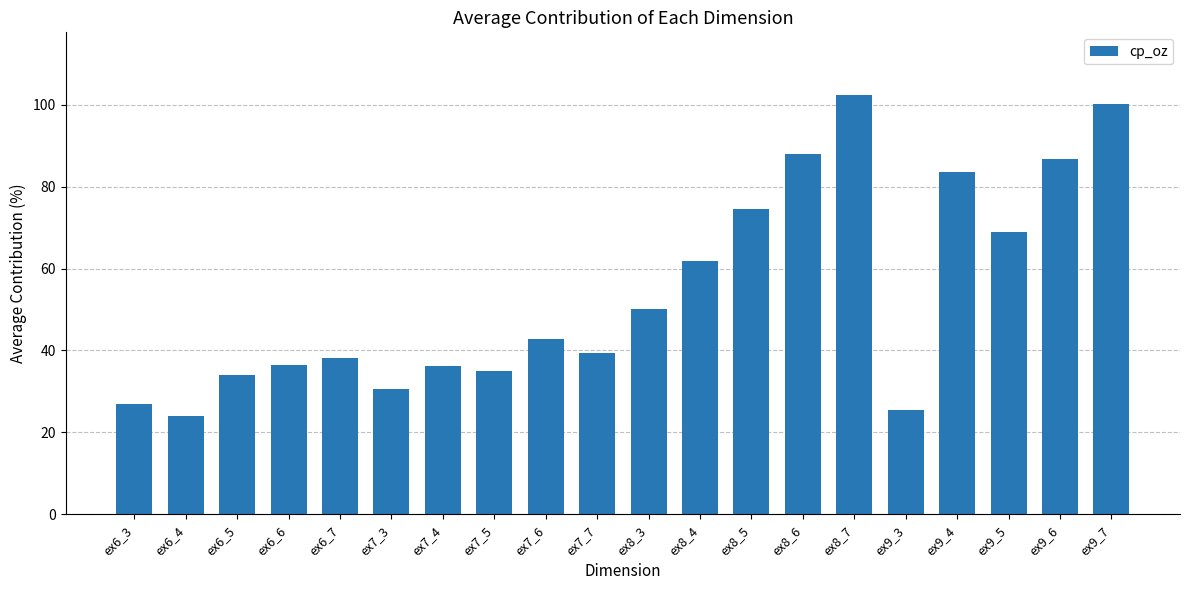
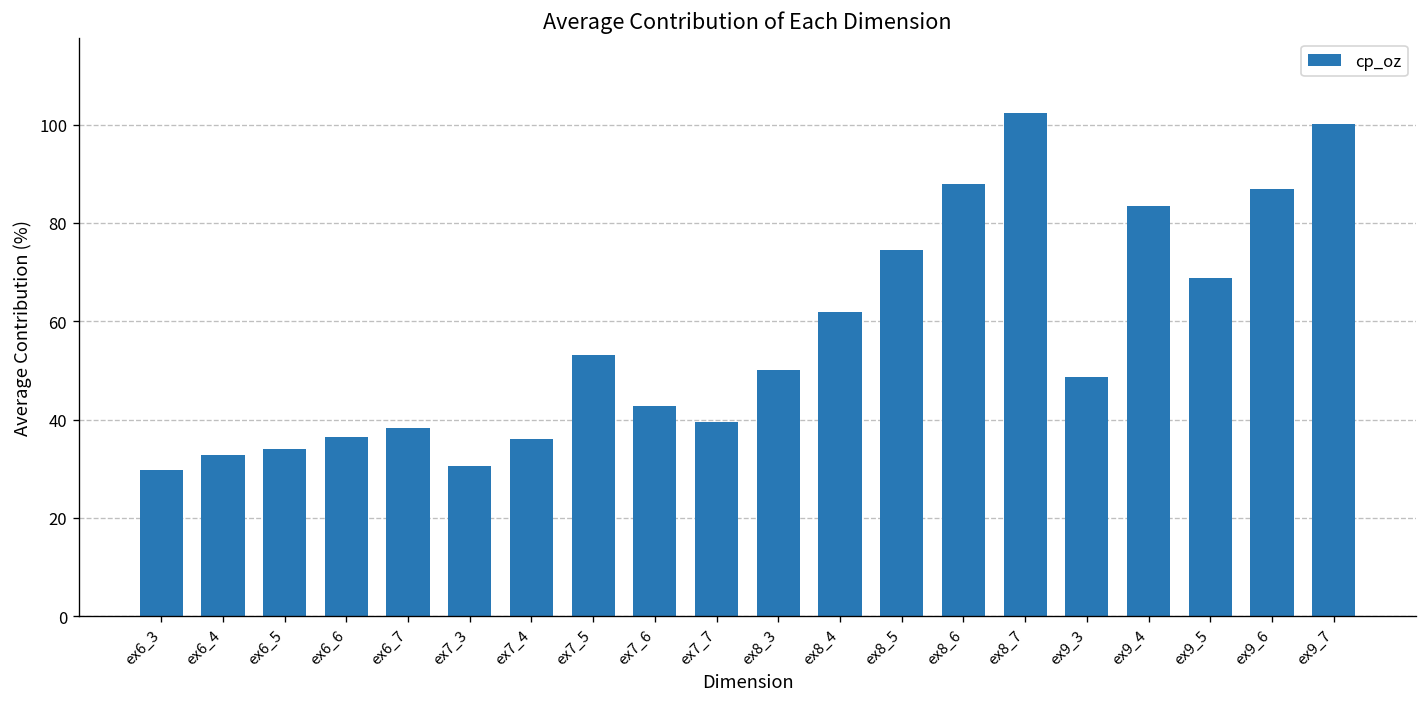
  {
-   "ex6_3": 27,
-   "ex6_4": 24,
+   "ex6_3": 30,
+   "ex6_4": 33,
    "ex6_5": 34,
    "ex6_6": 36,
    "ex6_7": 38,
    "ex7_3": 31,
    "ex7_4": 36,
-   "ex7_5": 35,
+   "ex7_5": 53,
    "ex7_6": 43,
    "ex7_7": 40,
    "ex8_3": 50,
    "ex8_4": 62,
    "ex8_5": 75,
    "ex8_6": 88,
    "ex8_7": 102,
-   "ex9_3": 26,
+   "ex9_3": 49,
    "ex9_4": 84,
    "ex9_5": 69,
    "ex9_6": 87,
    "ex9_7": 100
  }
